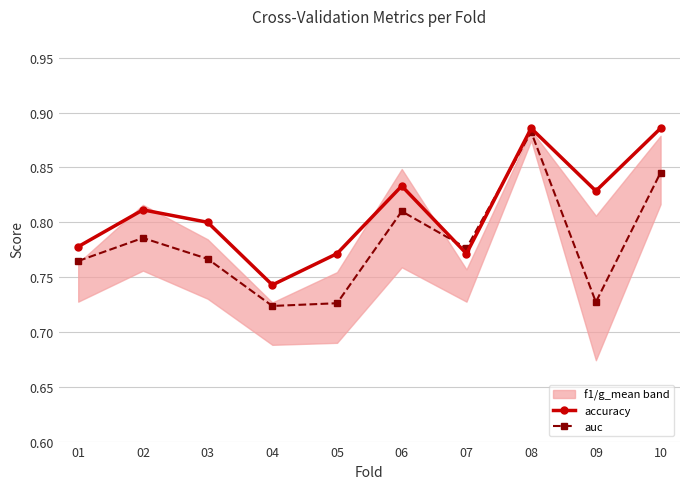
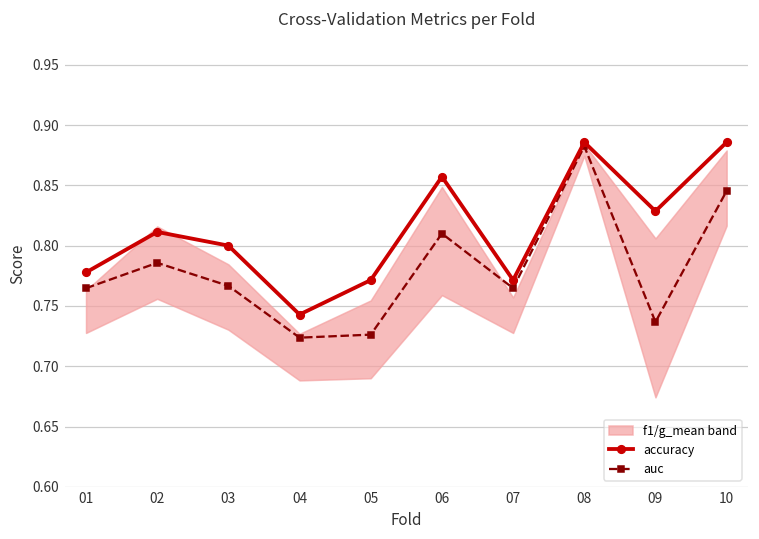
  {
    "accuracy": {
      "01": 0.778,
      "02": 0.811,
      "03": 0.800,
      "04": 0.743,
      "05": 0.771,
-     "06": 0.833,
+     "06": 0.857,
      "07": 0.771,
      "09": 0.829,
      "10": 0.886
    },
    "auc": {
      "02": 0.786,
      "03": 0.767,
      "04": 0.724,
      "05": 0.726,
      "06": 0.810,
-     "07": 0.776,
-     "09": 0.727,
+     "07": 0.765,
+     "09": 0.737,
      "10": 0.845
    }
  }
